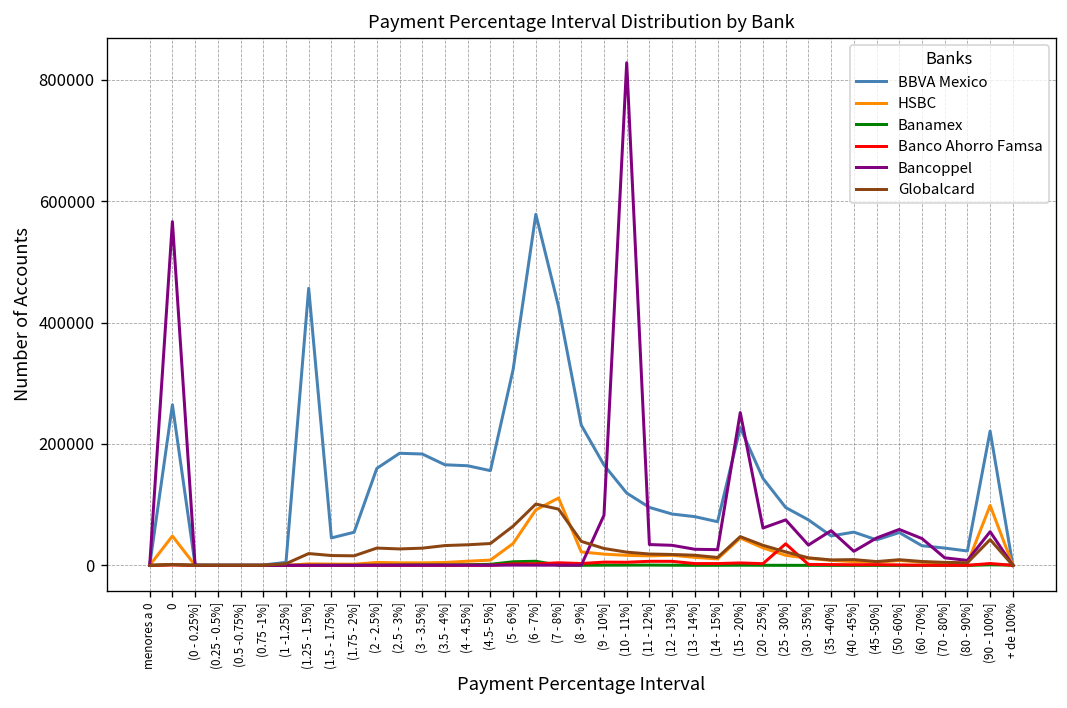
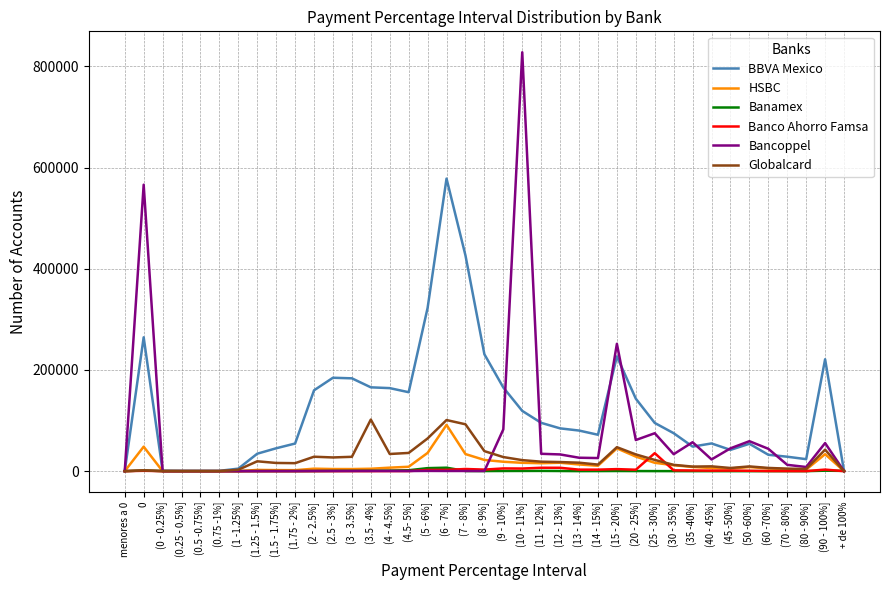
  {
    "BBVA Mexico": {
      "0": 260000,
-     "(1.25 - 1.5%]": 460000,
+     "(1.25 - 1.5%]": 30000,
      "(1.5 - 1.75%]": 50000,
      "(1.75 - 2%]": 50000,
      "(2 - 2.5%]": 160000,
      "(2.5 - 3%]": 180000,
      "(3 - 3.5%]": 180000,
      "(3.5 - 4%]": 170000,
      "(4 - 4.5%]": 160000,
      "(4.5- 5%]": 160000,
      "(5 - 6%]": 320000,
      "(6 - 7%]": 580000,
      "(7 - 8%]": 430000,
      "(8 - 9%]": 230000,
      "(9 - 10%]": 170000,
      "(10 - 11%]": 120000,
      "(11 - 12%]": 100000,
      "(12 - 13%]": 80000,
      "(13 - 14%]": 80000,
      "(14 - 15%]": 70000,
      "(15 - 20%]": 230000,
      "(20 - 25%]": 140000,
      "(25 - 30%]": 100000,
      "(30 - 35%]": 70000,
      "(35 -40%]": 50000,
      "(40 - 45%]": 50000,
      "(50 -60%]": 50000,
      "(60 -70%]": 30000,
      "(70 - 80%]": 30000,
      "(80 - 90%]": 20000,
      "(90 - 100%]": 220000
    },
    "HSBC": {
      "0": 50000,
      "(4 - 4.5%]": 10000,
      "(4.5- 5%]": 10000,
      "(5 - 6%]": 40000,
      "(6 - 7%]": 90000,
-     "(7 - 8%]": 110000,
+     "(7 - 8%]": 30000,
      "(8 - 9%]": 20000,
      "(9 - 10%]": 20000,
      "(10 - 11%]": 20000,
      "(25 - 30%]": 20000,
-     "(90 - 100%]": 100000
+     "(90 - 100%]": 30000
    },
    "Banamex": {
      "(9 - 10%]": 0,
      "(11 - 12%]": 0,
      "(12 - 13%]": 0,
      "(25 - 30%]": 0
    },
    "Banco Ahorro Famsa": {
      "(9 - 10%]": 10000,
      "(11 - 12%]": 10000,
      "(12 - 13%]": 10000,
      "(25 - 30%]": 40000
    },
    "Bancoppel": {
      "0": 570000,
      "(9 - 10%]": 80000,
      "(10 - 11%]": 830000,
      "(11 - 12%]": 30000,
      "(12 - 13%]": 30000,
      "(13 - 14%]": 30000,
      "(14 - 15%]": 30000,
      "(15 - 20%]": 250000,
      "(20 - 25%]": 60000,
      "(25 - 30%]": 70000,
      "(30 - 35%]": 30000,
      "(35 -40%]": 60000,
      "(40 - 45%]": 20000,
      "(50 -60%]": 60000,
      "(60 -70%]": 40000,
      "(70 - 80%]": 10000,
      "(90 - 100%]": 60000
    },
    "Globalcard": {
      "(1.25 - 1.5%]": 20000,
      "(1.5 - 1.75%]": 20000,
      "(1.75 - 2%]": 20000,
      "(2 - 2.5%]": 30000,
      "(2.5 - 3%]": 30000,
      "(3 - 3.5%]": 30000,
-     "(3.5 - 4%]": 30000,
+     "(3.5 - 4%]": 100000,
      "(4 - 4.5%]": 30000,
      "(4.5- 5%]": 40000,
      "(5 - 6%]": 60000,
      "(6 - 7%]": 100000,
      "(7 - 8%]": 90000,
      "(8 - 9%]": 40000,
      "(9 - 10%]": 30000,
      "(10 - 11%]": 20000,
      "(25 - 30%]": 20000,
      "(90 - 100%]": 40000
    }
  }
